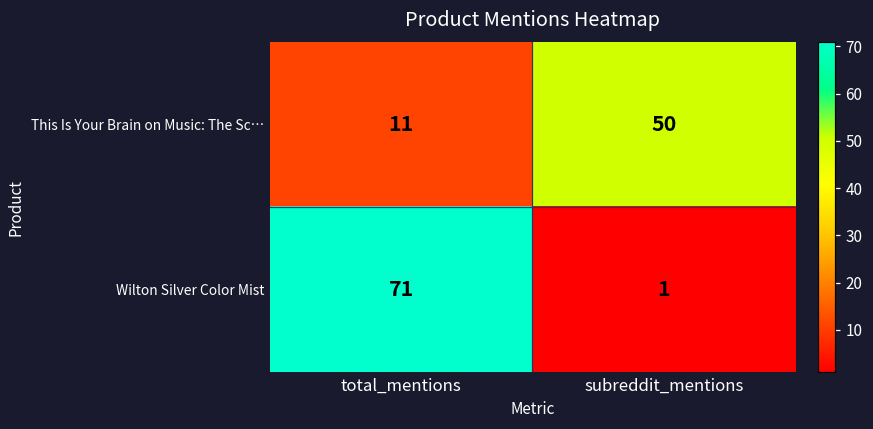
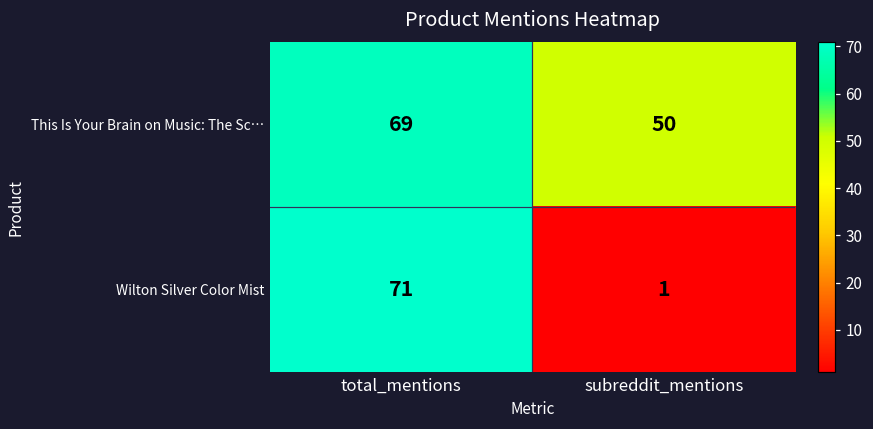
  {
    "This Is Your Brain on Music: The Sc…": {
-     "total_mentions": 11,
+     "total_mentions": 69,
      "subreddit_mentions": 50
    },
    "Wilton Silver Color Mist": {
      "total_mentions": 71,
      "subreddit_mentions": 1
    }
  }
